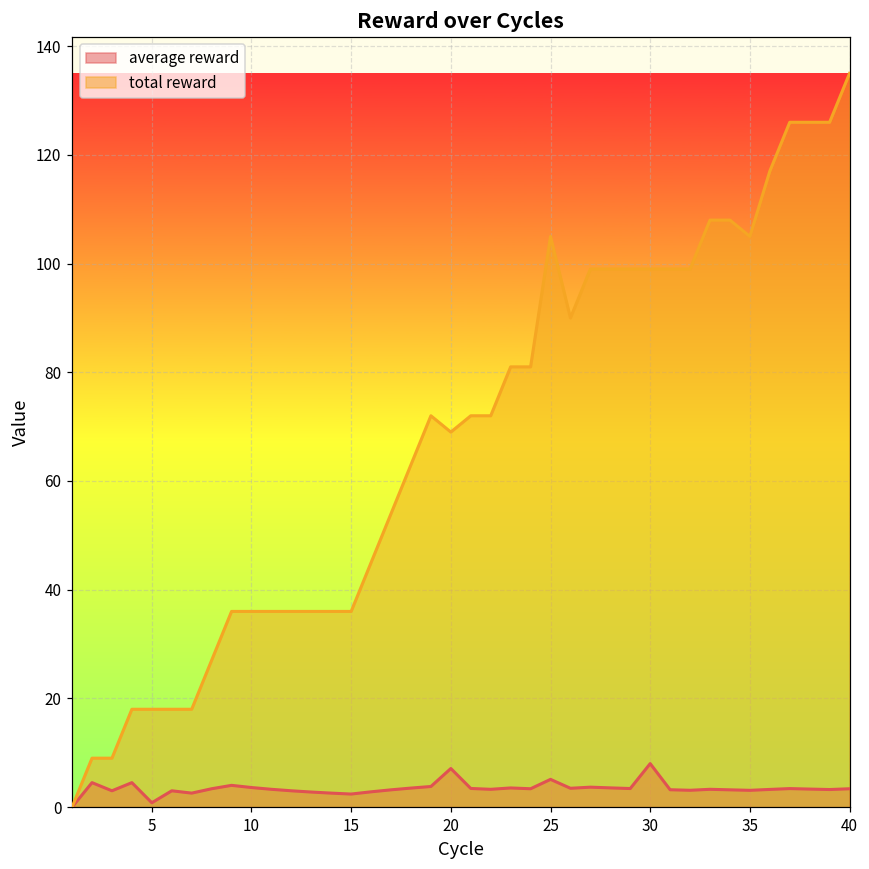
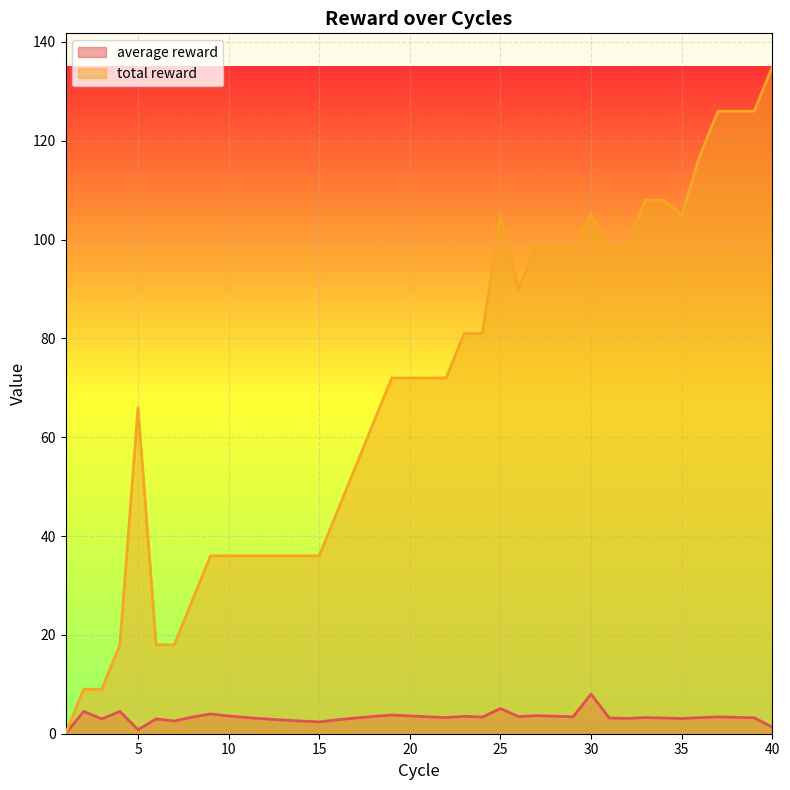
  {
    "average reward": {
      "5": 1,
      "10": 4,
      "15": 2,
-     "20": 7,
+     "20": 4,
      "25": 5,
      "30": 8,
      "35": 3,
-     "40": 3
+     "40": 1
    },
    "total reward": {
-     "5": 18,
+     "5": 66,
      "10": 36,
      "15": 36,
-     "20": 69,
+     "20": 72,
      "25": 105,
-     "30": 99,
+     "30": 105,
      "35": 105,
      "40": 135
    }
  }
